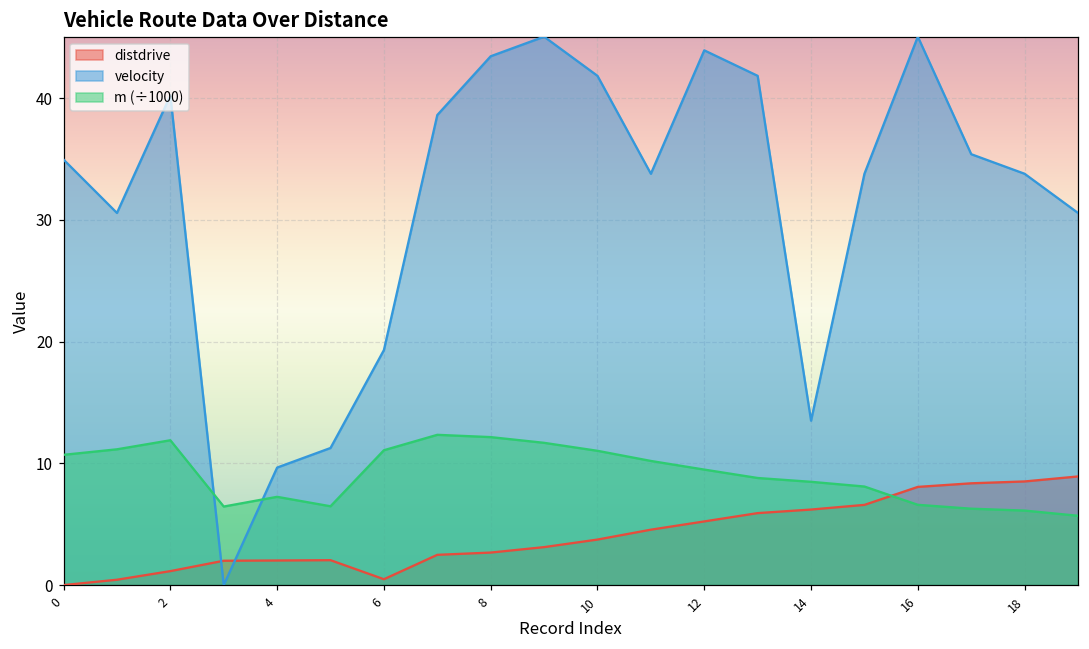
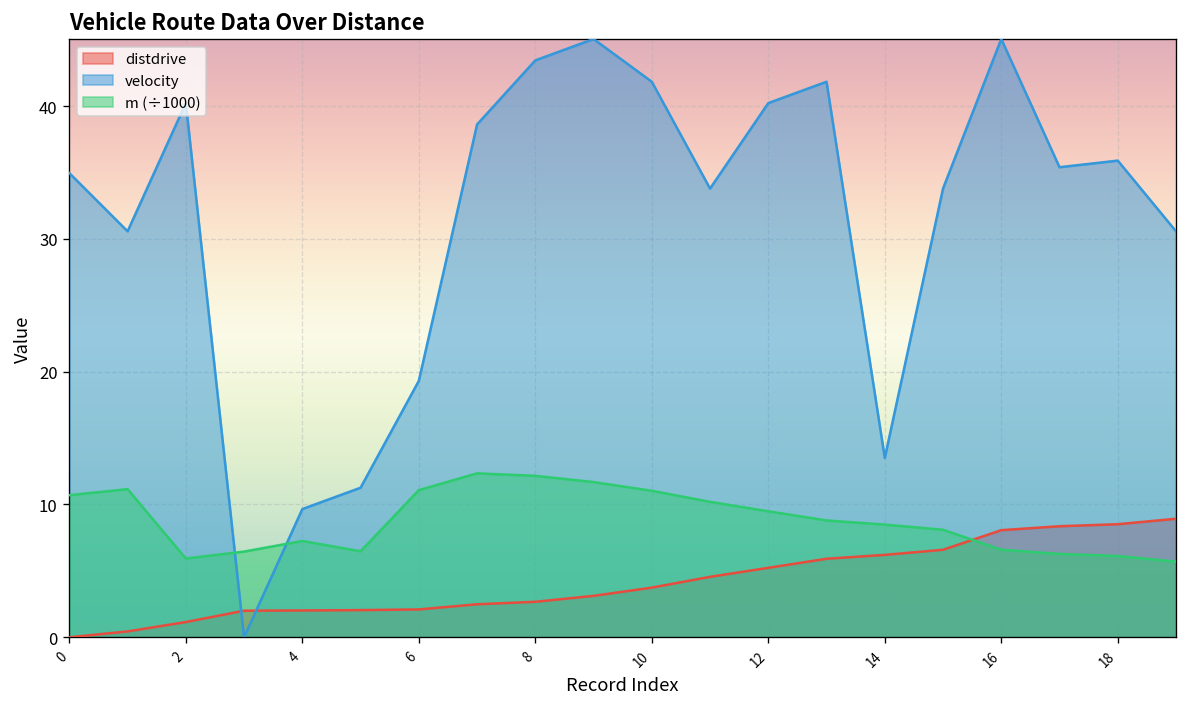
  {
    "distdrive": {
      "0": 0.0,
      "2": 1.1,
      "4": 2.0,
-     "6": 0.5,
+     "6": 2.1,
      "8": 2.7,
      "10": 3.7,
      "12": 5.2,
      "14": 6.2,
      "16": 8.1,
      "18": 8.5
    },
    "velocity": {
      "0": 35.0,
      "4": 9.7,
      "6": 19.3,
      "8": 43.4,
      "10": 41.8,
-     "12": 43.9,
+     "12": 40.2,
      "14": 13.5,
      "16": 45.1,
-     "18": 33.8
+     "18": 35.9
    },
    "m (÷1000)": {
      "0": 10.7,
-     "2": 11.9,
+     "2": 5.9,
      "4": 7.3,
      "6": 11.1,
      "8": 12.2,
      "10": 11.0,
      "12": 9.5,
      "14": 8.5,
      "16": 6.6,
      "18": 6.1
    }
  }
